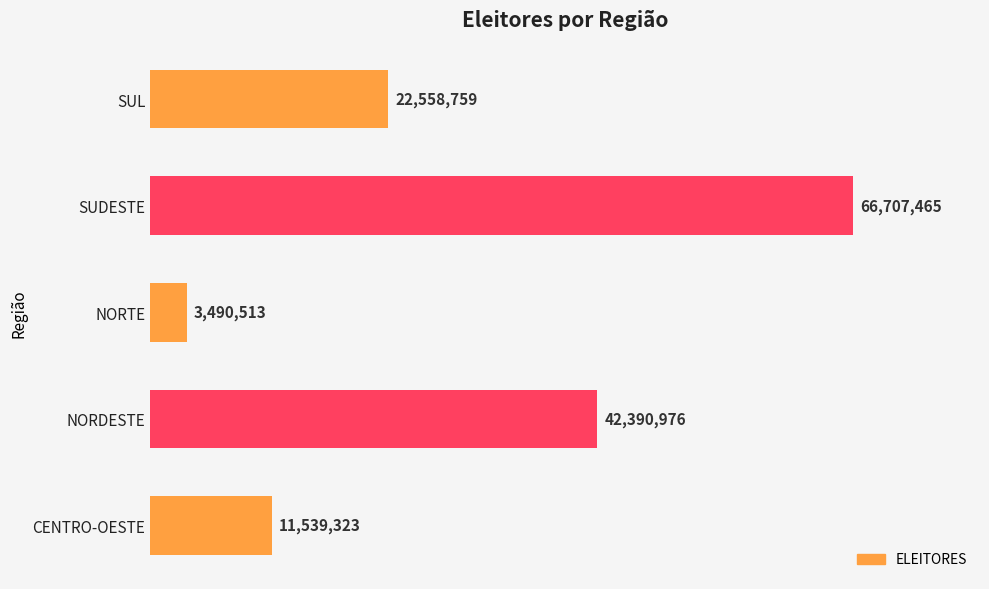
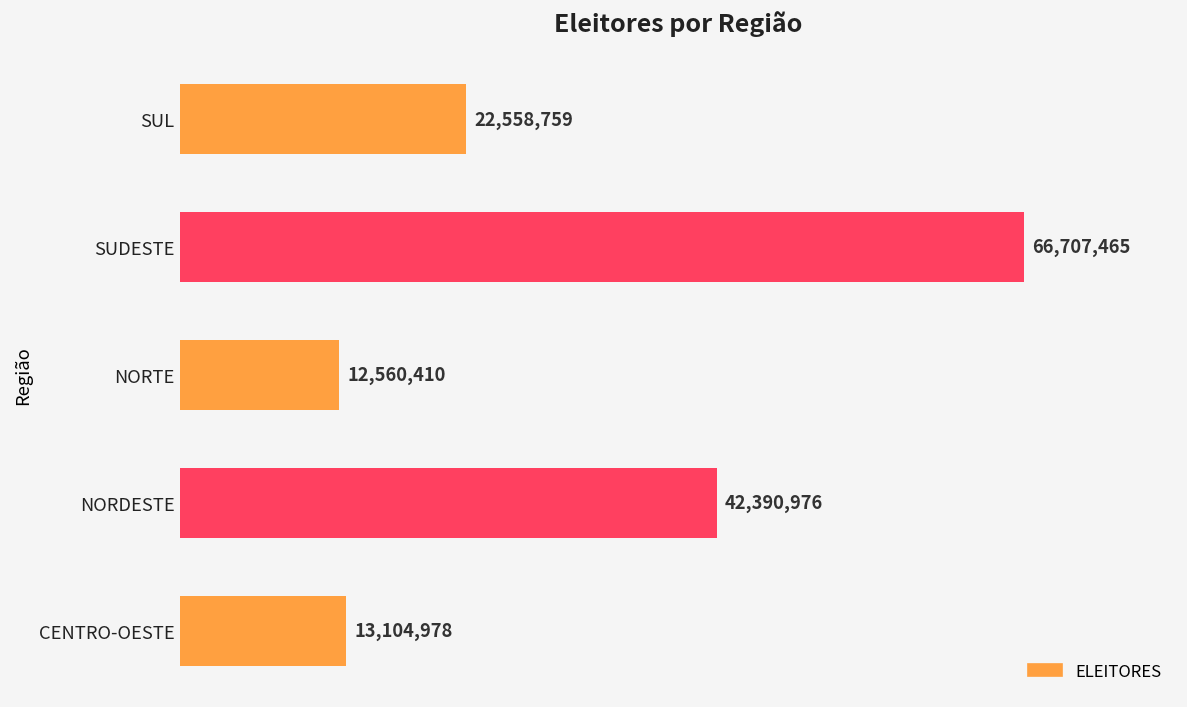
  {
    "SUL": "22,558,759",
    "SUDESTE": "66,707,465",
-   "NORTE": "3,490,513",
+   "NORTE": "12,560,410",
    "NORDESTE": "42,390,976",
-   "CENTRO-OESTE": "11,539,323"
+   "CENTRO-OESTE": "13,104,978"
  }
